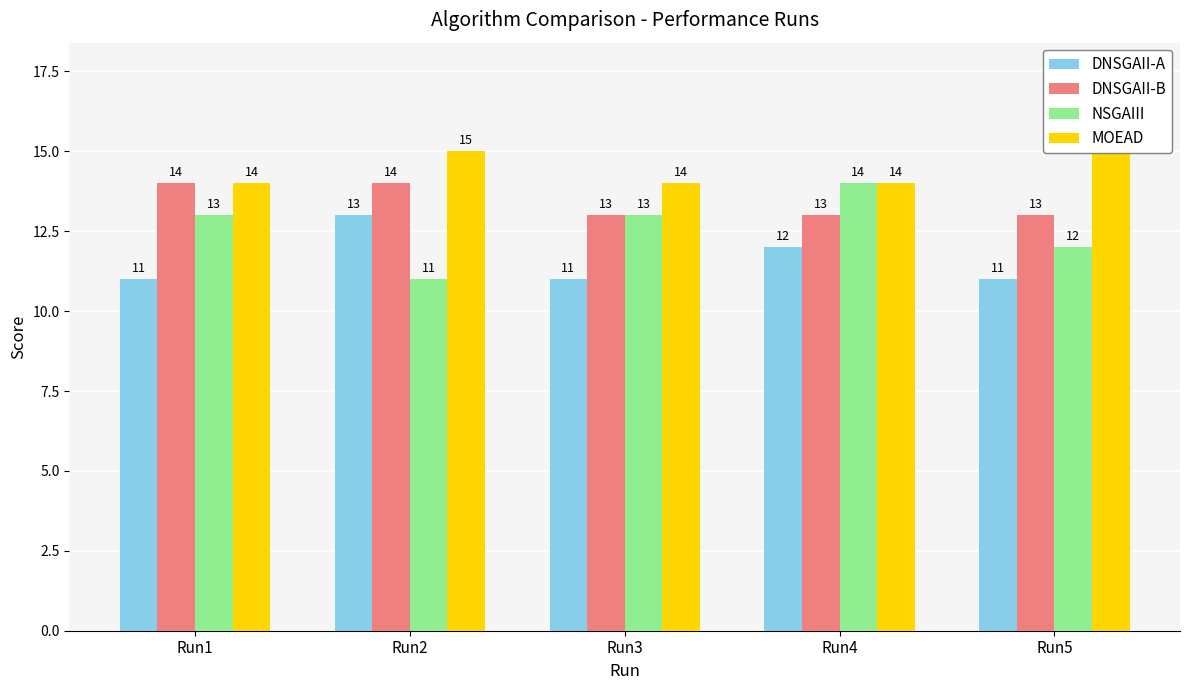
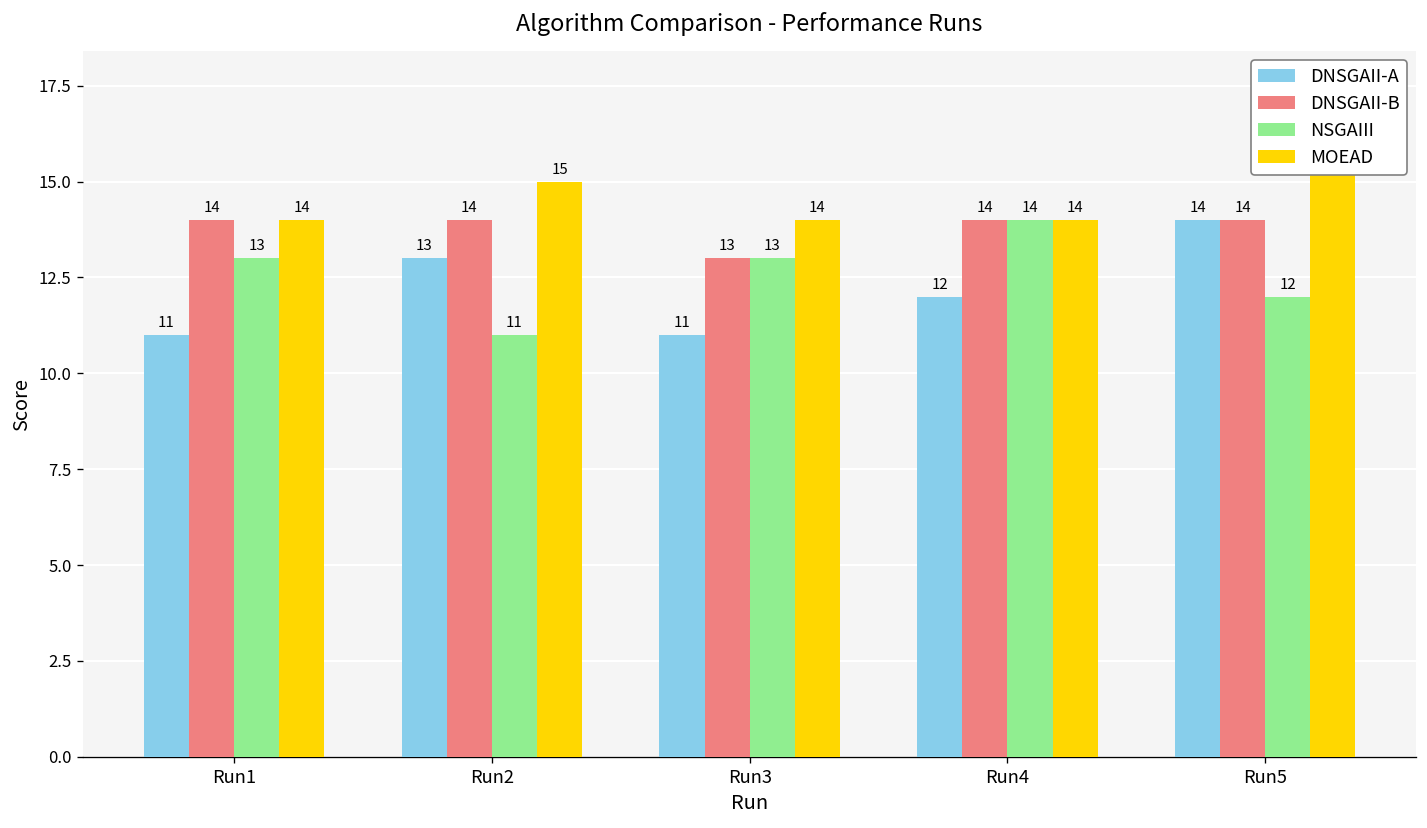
  {
    "DNSGAII-A": {
      "Run1": 11,
      "Run2": 13,
      "Run3": 11,
      "Run4": 12,
-     "Run5": 11
+     "Run5": 14
    },
    "DNSGAII-B": {
      "Run1": 14,
      "Run2": 14,
      "Run3": 13,
-     "Run4": 13,
-     "Run5": 13
+     "Run4": 14,
+     "Run5": 14
    },
    "NSGAIII": {
      "Run1": 13,
      "Run2": 11,
      "Run3": 13,
      "Run4": 14,
      "Run5": 12
    },
    "MOEAD": {
      "Run1": 14,
      "Run2": 15,
      "Run3": 14,
      "Run4": 14
    }
  }
